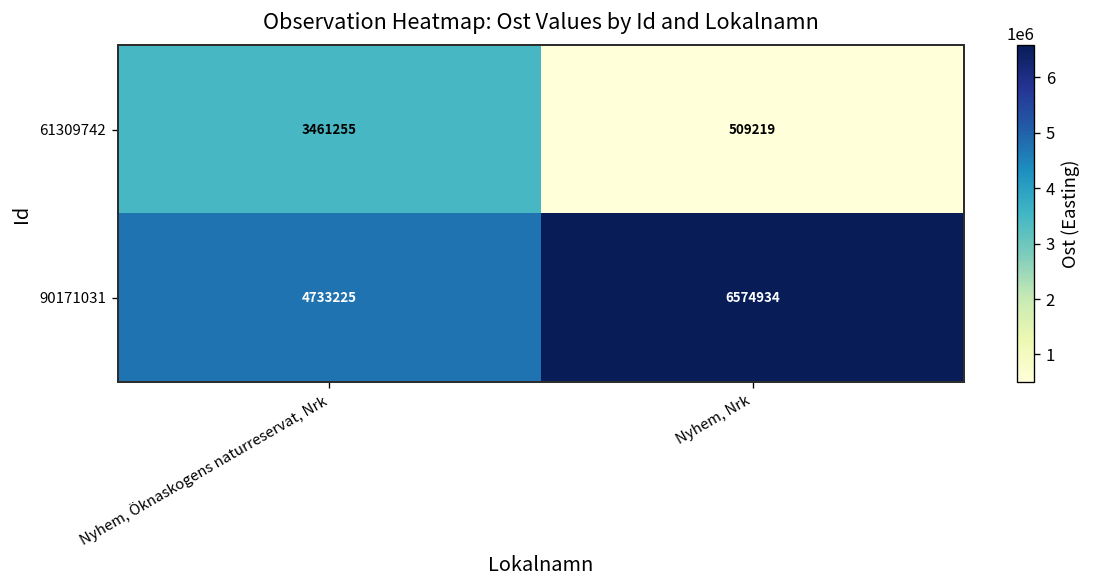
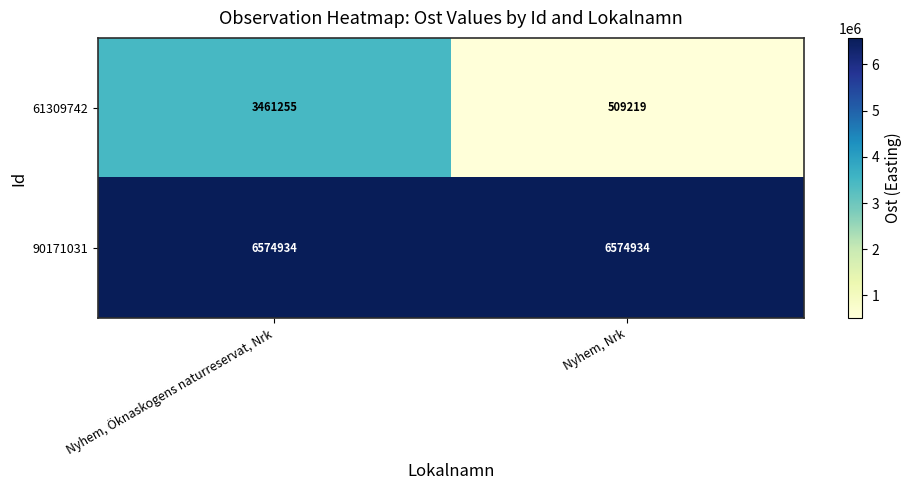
  {
    "61309742": {
      "Nyhem, Öknaskogens naturreservat, Nrk": 3461255,
      "Nyhem, Nrk": 509219
    },
    "90171031": {
-     "Nyhem, Öknaskogens naturreservat, Nrk": 4733225,
+     "Nyhem, Öknaskogens naturreservat, Nrk": 6574934,
      "Nyhem, Nrk": 6574934
    }
  }
